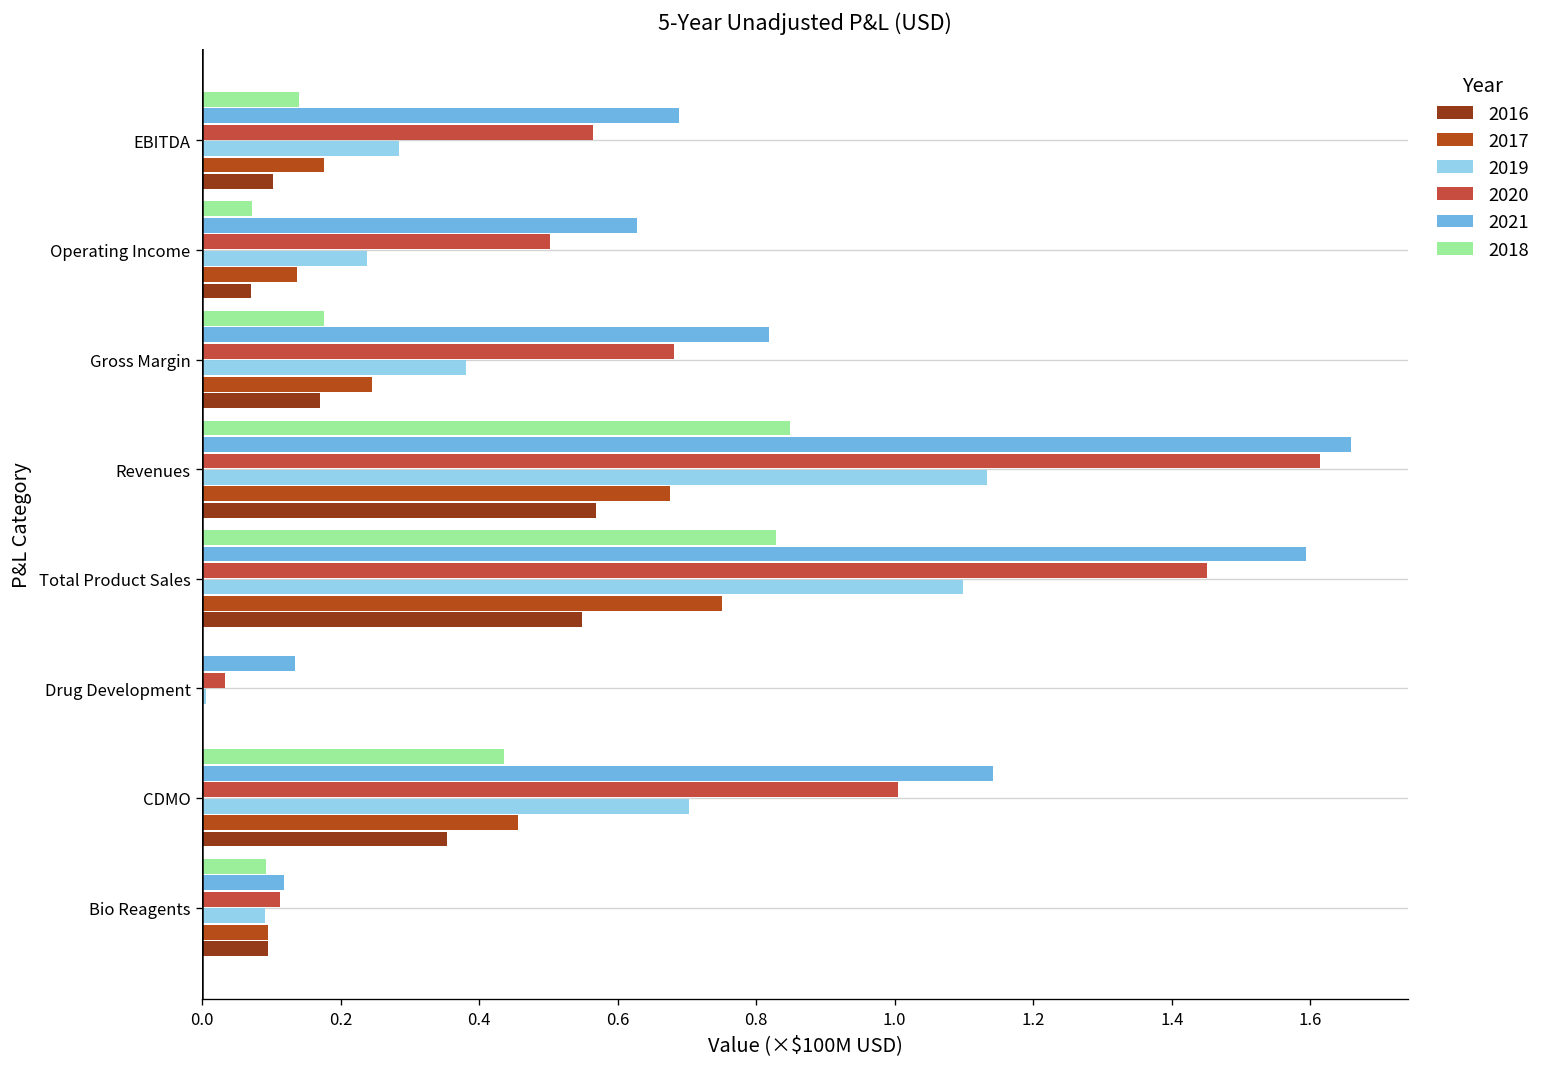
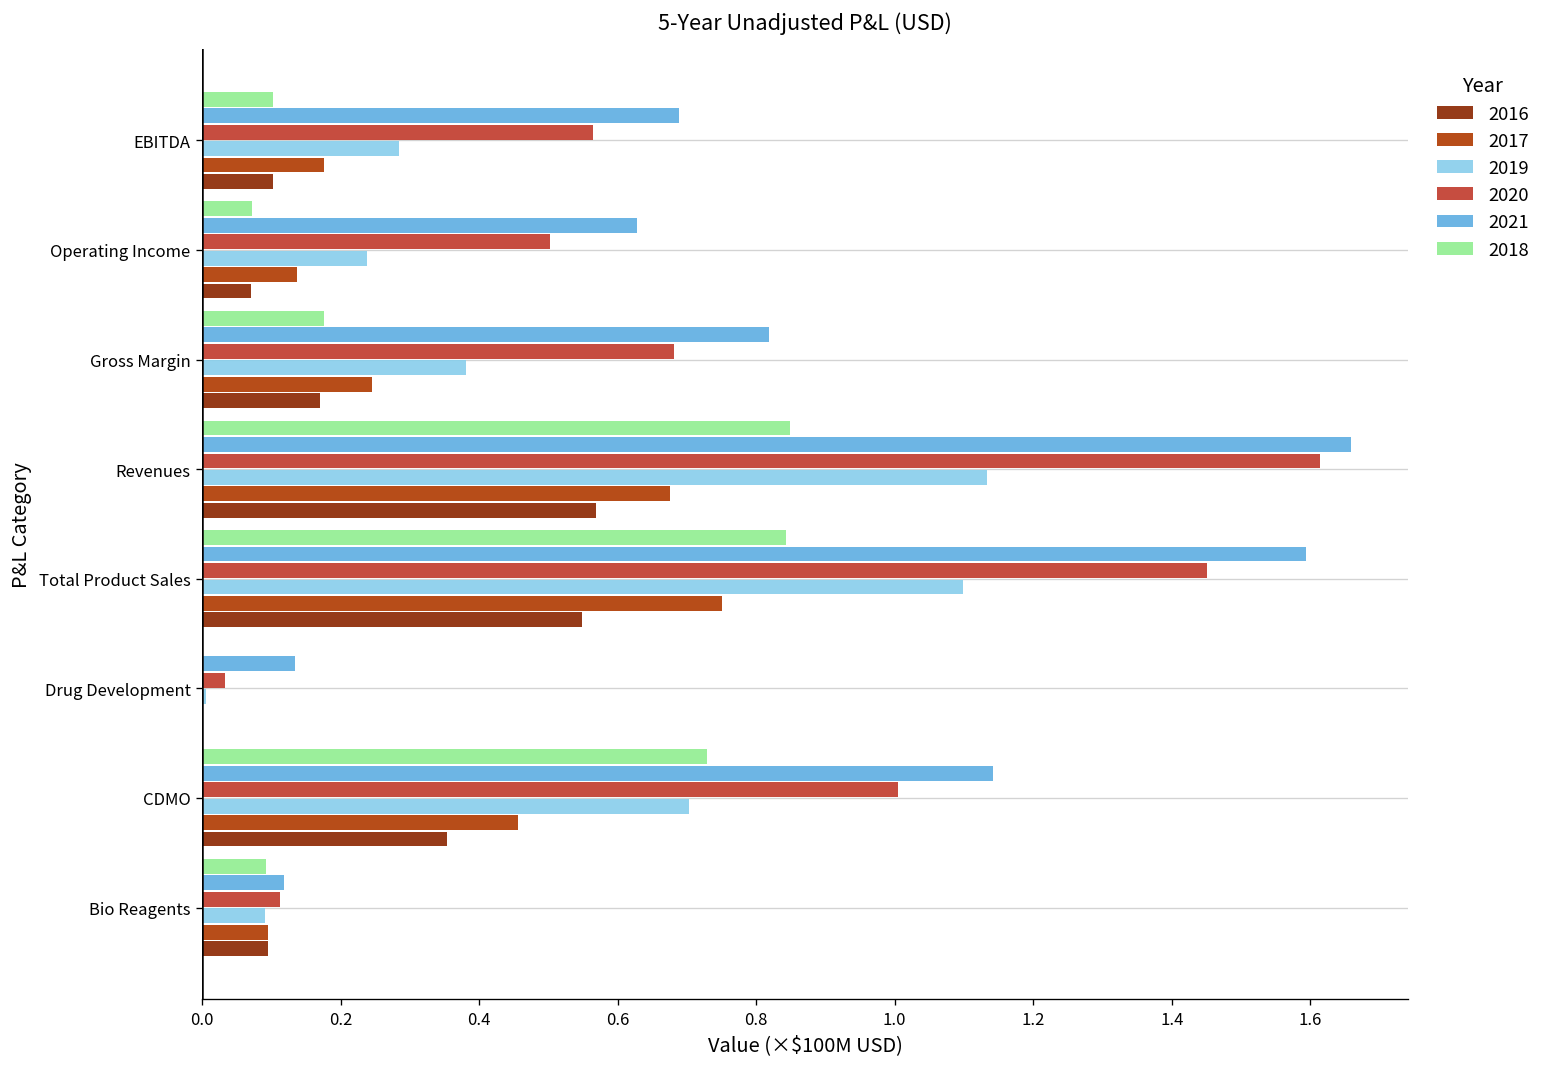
  {
    "2018": {
-     "EBITDA": 0.14,
+     "EBITDA": 0.10,
      "Operating Income": 0.07,
      "Gross Margin": 0.18,
      "Revenues": 0.85,
-     "Total Product Sales": 0.83,
+     "Total Product Sales": 0.84,
      "Drug Development": 0.00,
-     "CDMO": 0.44,
+     "CDMO": 0.73,
      "Bio Reagents": 0.09
    }
  }
